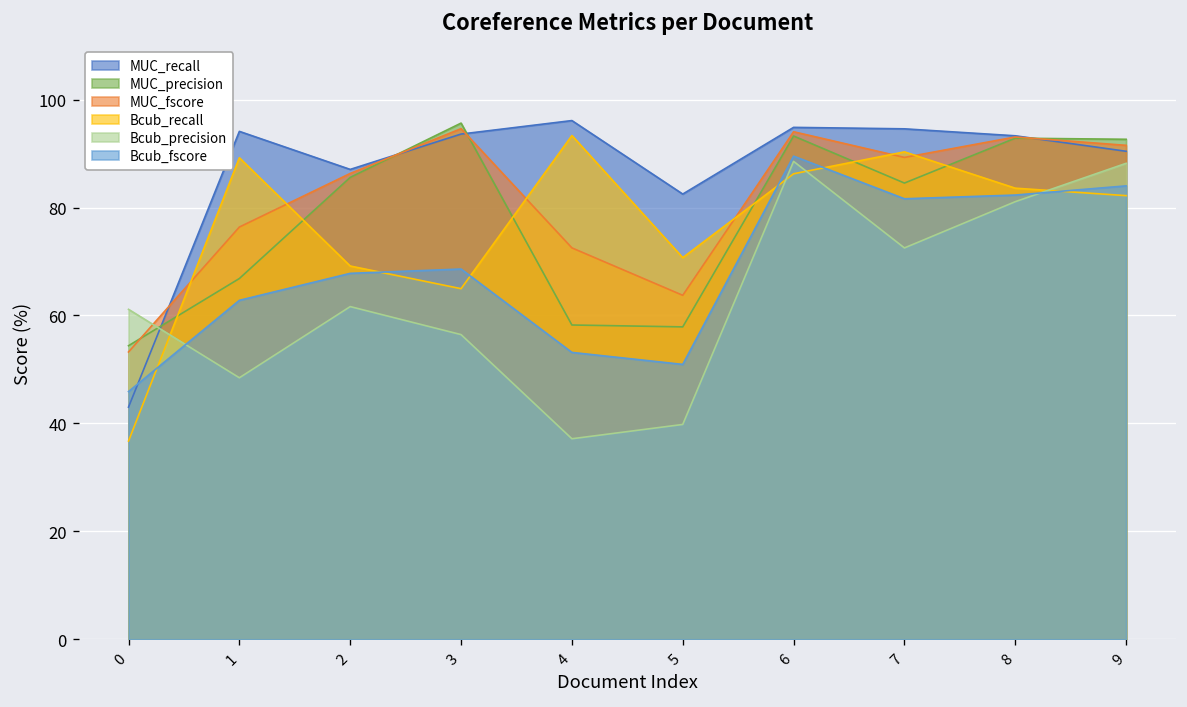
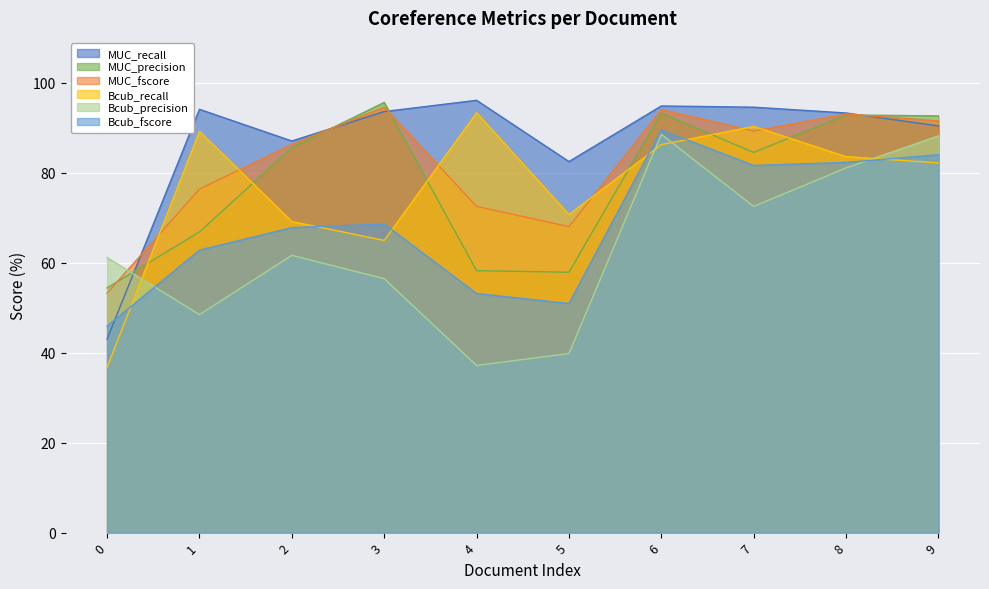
  {
    "MUC_precision": {
      "0": 54,
      "1": 67,
      "2": 86,
      "3": 96,
      "4": 58,
      "5": 58,
      "6": 93,
      "7": 85,
      "9": 93
    },
    "MUC_fscore": {
      "0": 53,
      "1": 76,
      "2": 86,
      "3": 95,
      "4": 73,
-     "5": 64,
+     "5": 68,
      "6": 94,
      "7": 89,
      "9": 92
    },
    "Bcub_recall": {
      "0": 37,
      "1": 89,
      "2": 69,
      "3": 65,
      "4": 93,
      "5": 71,
      "6": 86,
      "7": 90,
      "8": 84,
      "9": 82
    },
    "Bcub_precision": {
      "0": 61,
      "1": 48,
      "2": 62,
      "3": 56,
      "4": 37,
      "5": 40,
      "6": 89,
      "7": 73,
      "8": 81,
      "9": 88
    }
  }
